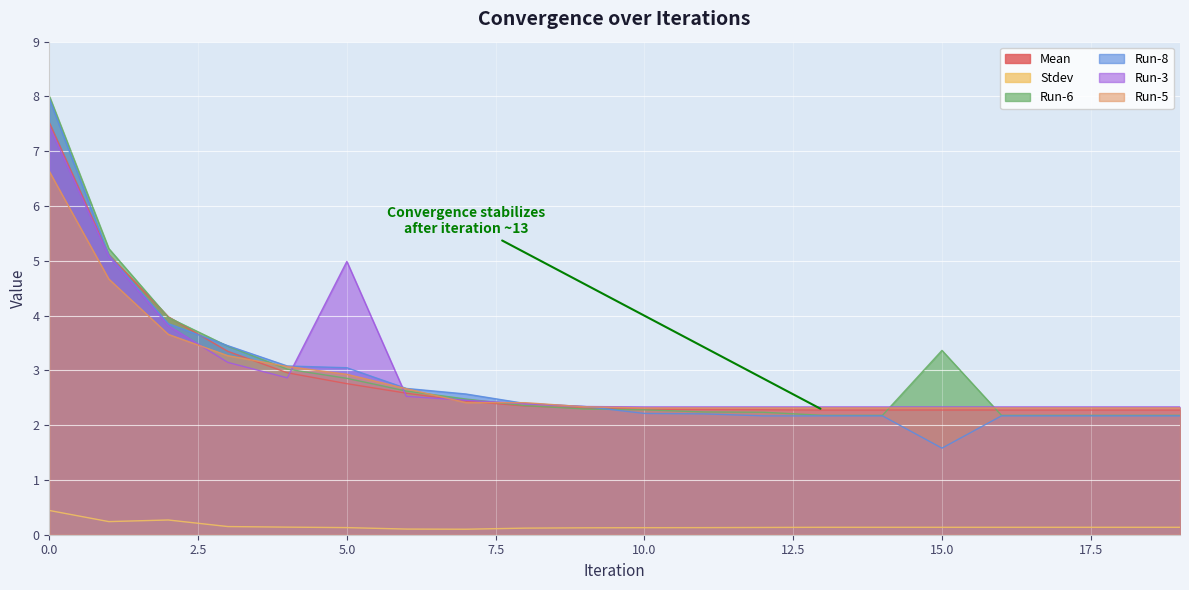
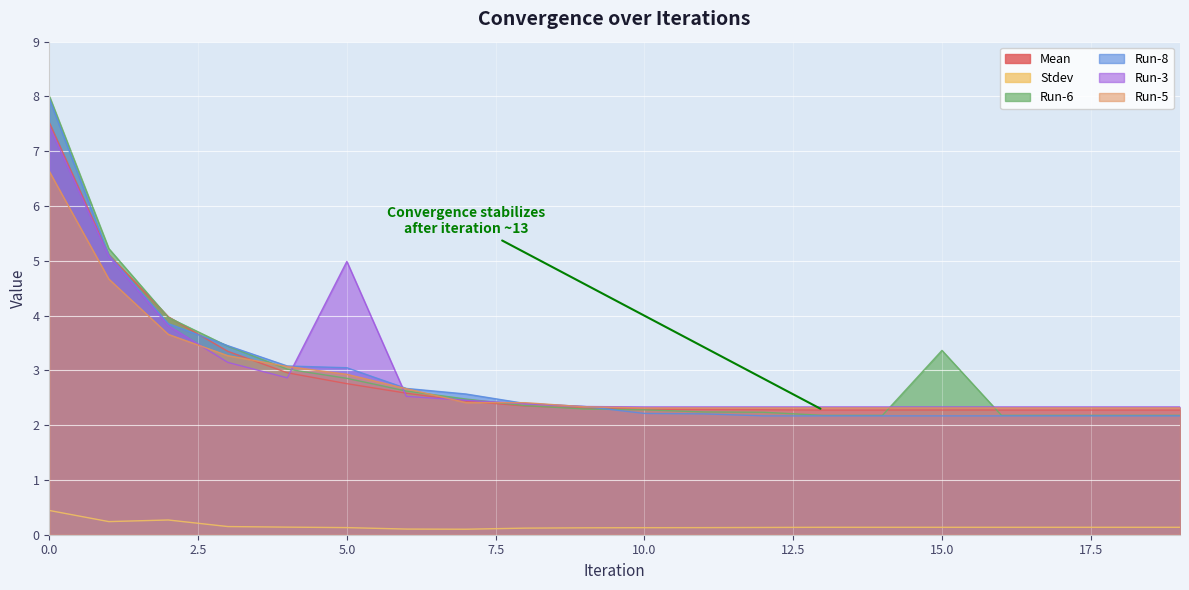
  {
    "Run-6": {
      "0.0": 8.0,
      "5.0": 2.9,
      "15.0": 3.4
    },
    "Run-8": {
      "0.0": 8.0,
      "5.0": 3.0,
      "10.0": 2.2,
-     "15.0": 1.6
+     "15.0": 2.2
    },
    "Run-3": {
      "0.0": 7.5,
      "5.0": 5.0
    }
  }
